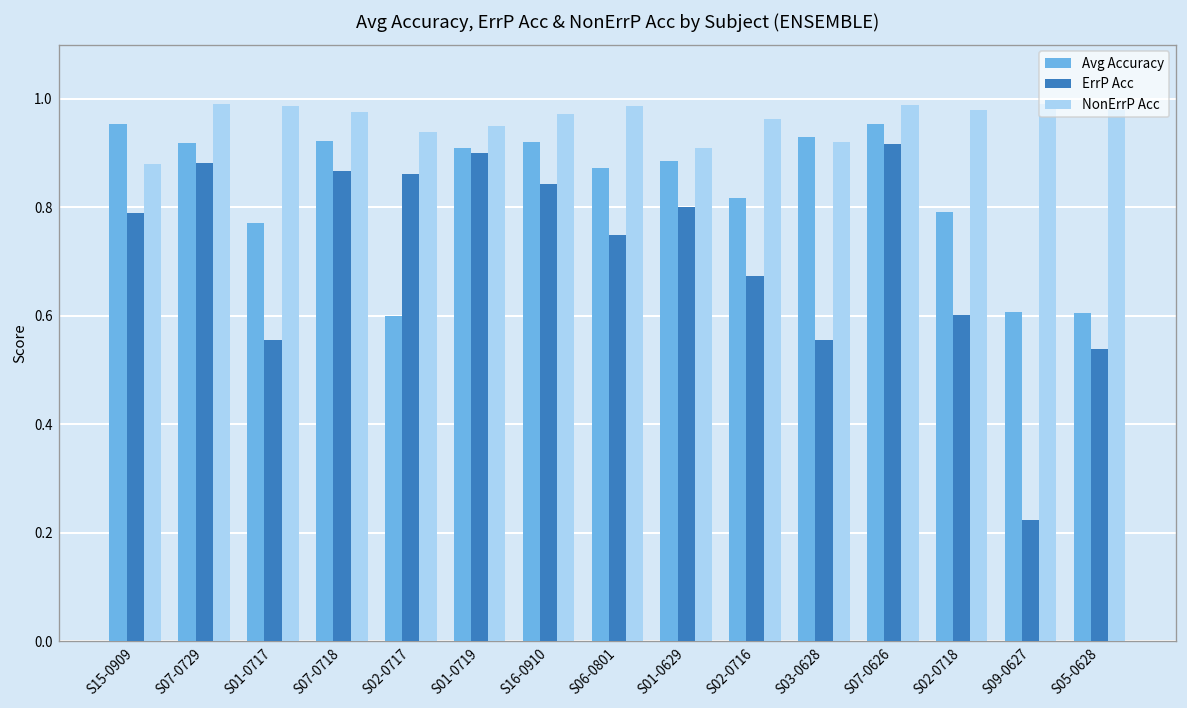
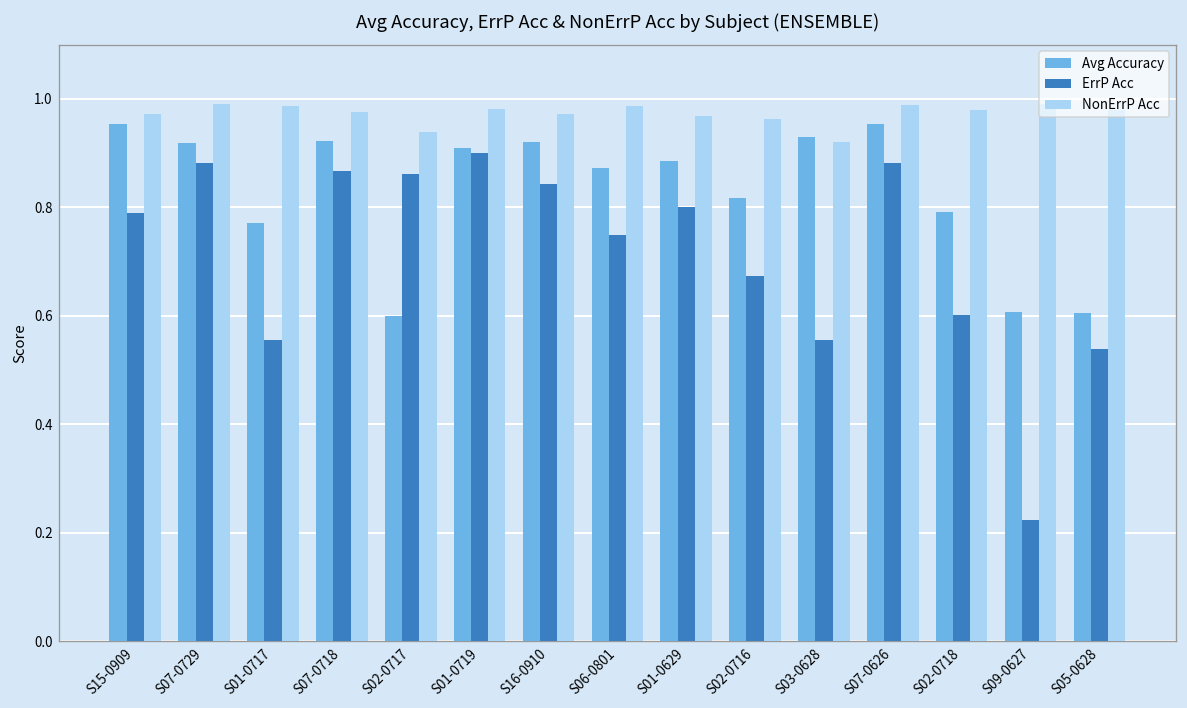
  {
    "Avg Accuracy": {
      "S15-0909": 0.95,
      "S07-0729": 0.92,
      "S01-0717": 0.77,
      "S07-0718": 0.92,
      "S02-0717": 0.60,
      "S01-0719": 0.91,
      "S16-0910": 0.92,
      "S06-0801": 0.87,
      "S01-0629": 0.89,
      "S02-0716": 0.82,
      "S03-0628": 0.93,
      "S07-0626": 0.95,
      "S02-0718": 0.79,
      "S09-0627": 0.61,
      "S05-0628": 0.61
    },
    "ErrP Acc": {
      "S15-0909": 0.79,
      "S07-0729": 0.88,
      "S01-0717": 0.56,
      "S07-0718": 0.87,
      "S02-0717": 0.86,
      "S01-0719": 0.90,
      "S16-0910": 0.84,
      "S06-0801": 0.75,
      "S01-0629": 0.80,
      "S02-0716": 0.67,
      "S03-0628": 0.56,
-     "S07-0626": 0.92,
+     "S07-0626": 0.88,
      "S02-0718": 0.60,
      "S09-0627": 0.22,
      "S05-0628": 0.54
    },
    "NonErrP Acc": {
-     "S15-0909": 0.88,
+     "S15-0909": 0.97,
      "S07-0729": 0.99,
      "S01-0717": 0.99,
      "S07-0718": 0.98,
      "S02-0717": 0.94,
-     "S01-0719": 0.95,
+     "S01-0719": 0.98,
      "S16-0910": 0.97,
      "S06-0801": 0.99,
-     "S01-0629": 0.91,
+     "S01-0629": 0.97,
      "S02-0716": 0.96,
      "S03-0628": 0.92,
      "S07-0626": 0.99,
      "S02-0718": 0.98
    }
  }
